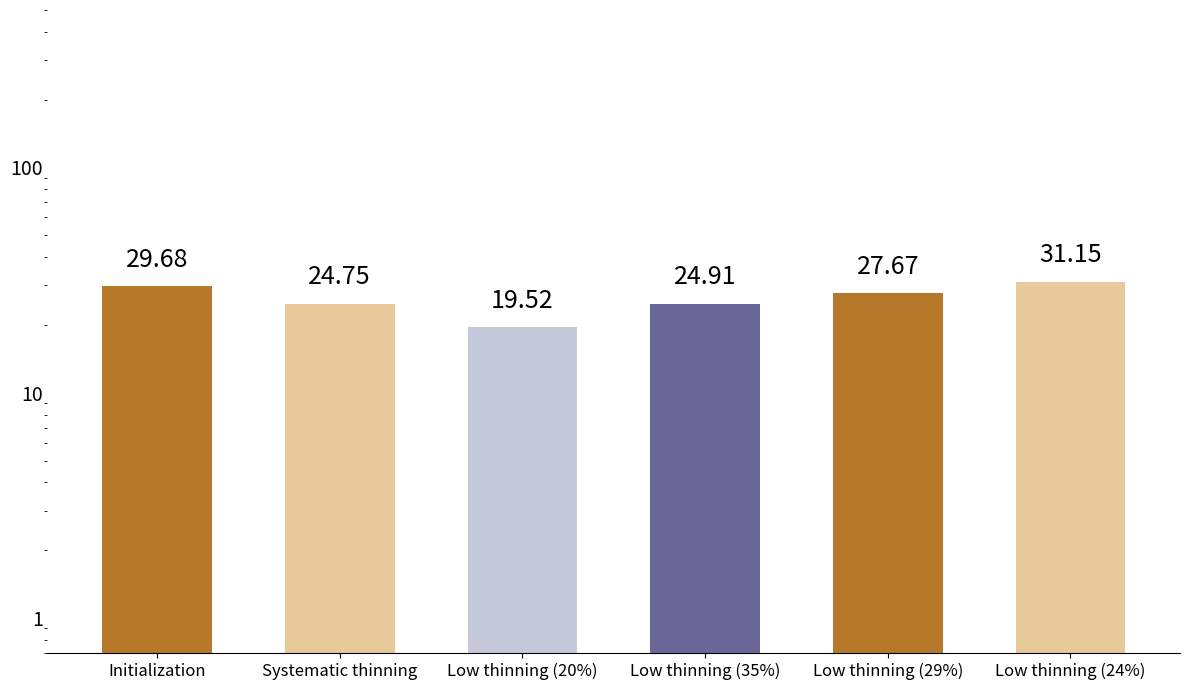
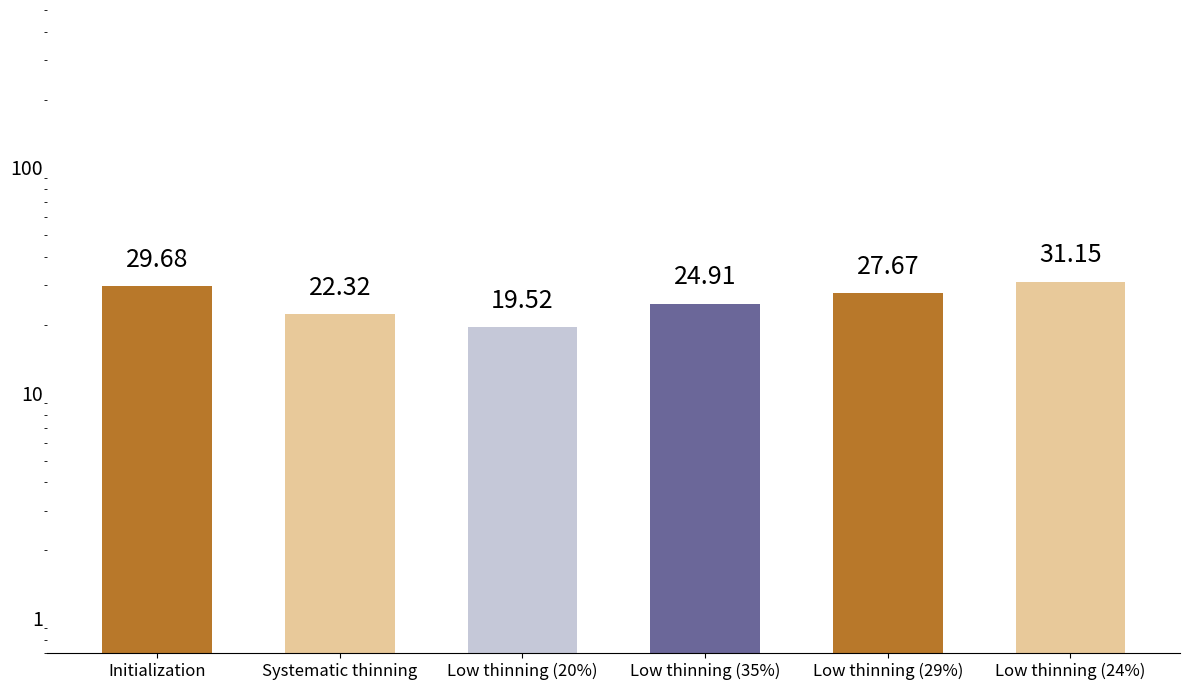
  {
    "Initialization": 29.68,
-   "Systematic thinning": 24.75,
+   "Systematic thinning": 22.32,
    "Low thinning (20%)": 19.52,
    "Low thinning (35%)": 24.91,
    "Low thinning (29%)": 27.67,
    "Low thinning (24%)": 31.15
  }
